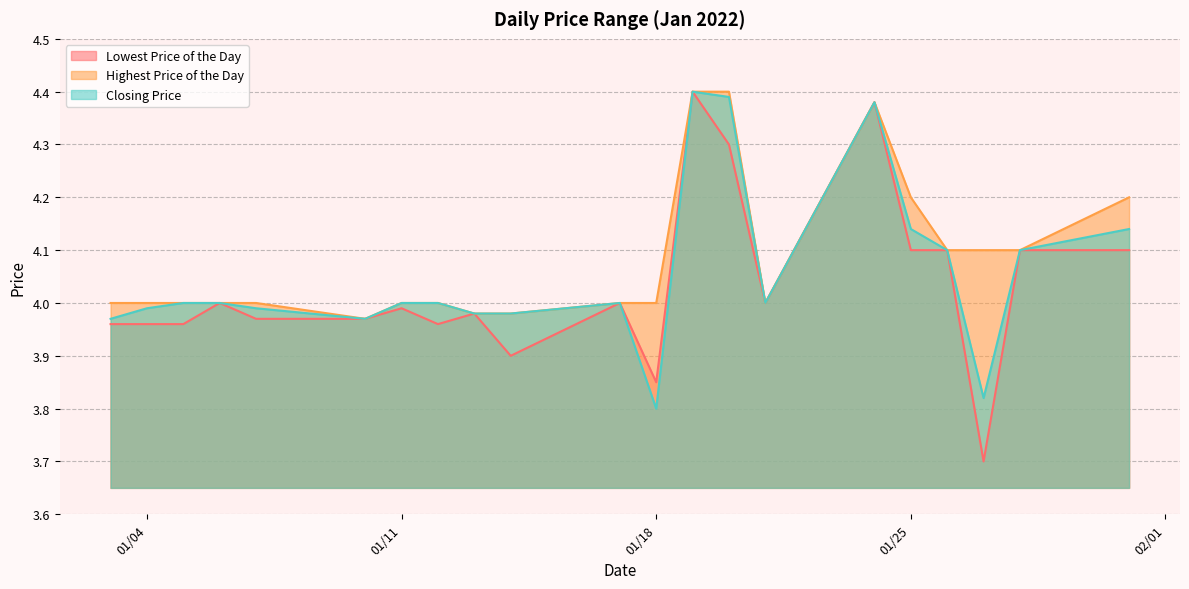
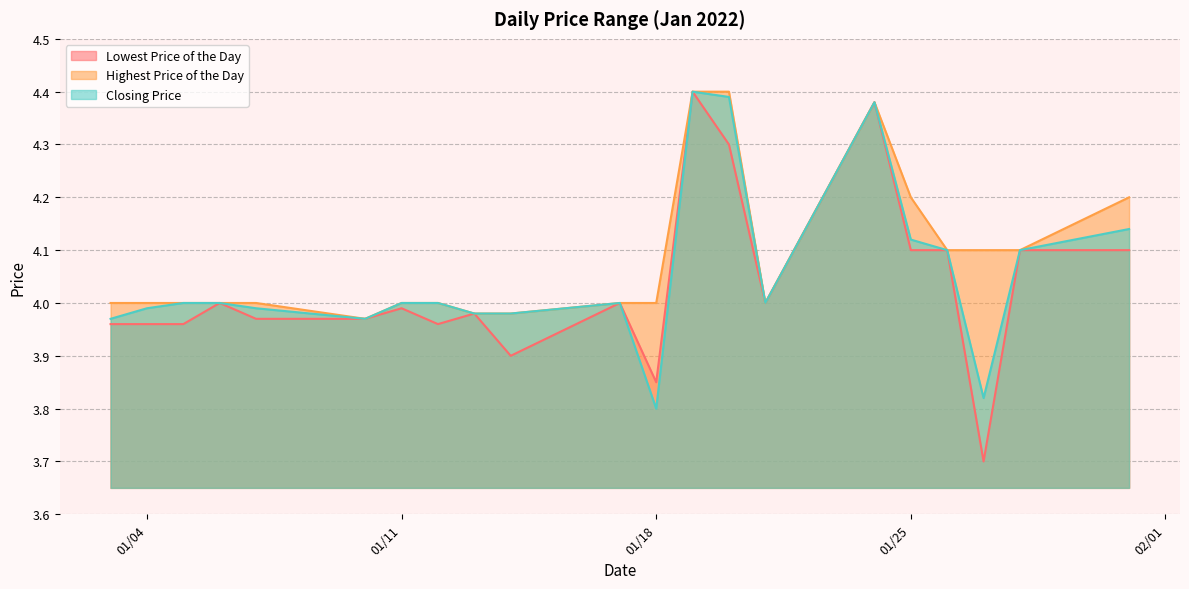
  {
    "Closing Price": {
      "01/04": 3.99,
      "01/18": 3.80,
-     "01/25": 4.14
+     "01/25": 4.12
    }
  }
